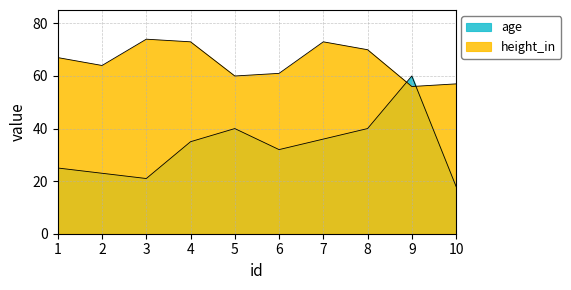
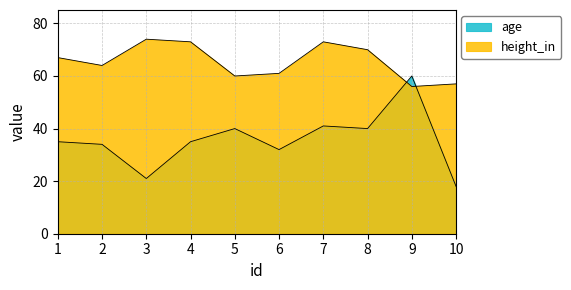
  {
    "age": {
-     "1": 25,
-     "2": 23,
+     "1": 35,
+     "2": 34,
      "3": 21,
      "4": 35,
      "5": 40,
      "6": 32,
-     "7": 36,
+     "7": 41,
      "8": 40,
      "9": 60,
      "10": 18
    },
    "height_in": {
      "1": 67,
      "2": 64,
      "3": 74,
      "4": 73,
      "5": 60,
      "6": 61,
      "7": 73,
      "8": 70,
      "9": 56,
      "10": 57
    }
  }
